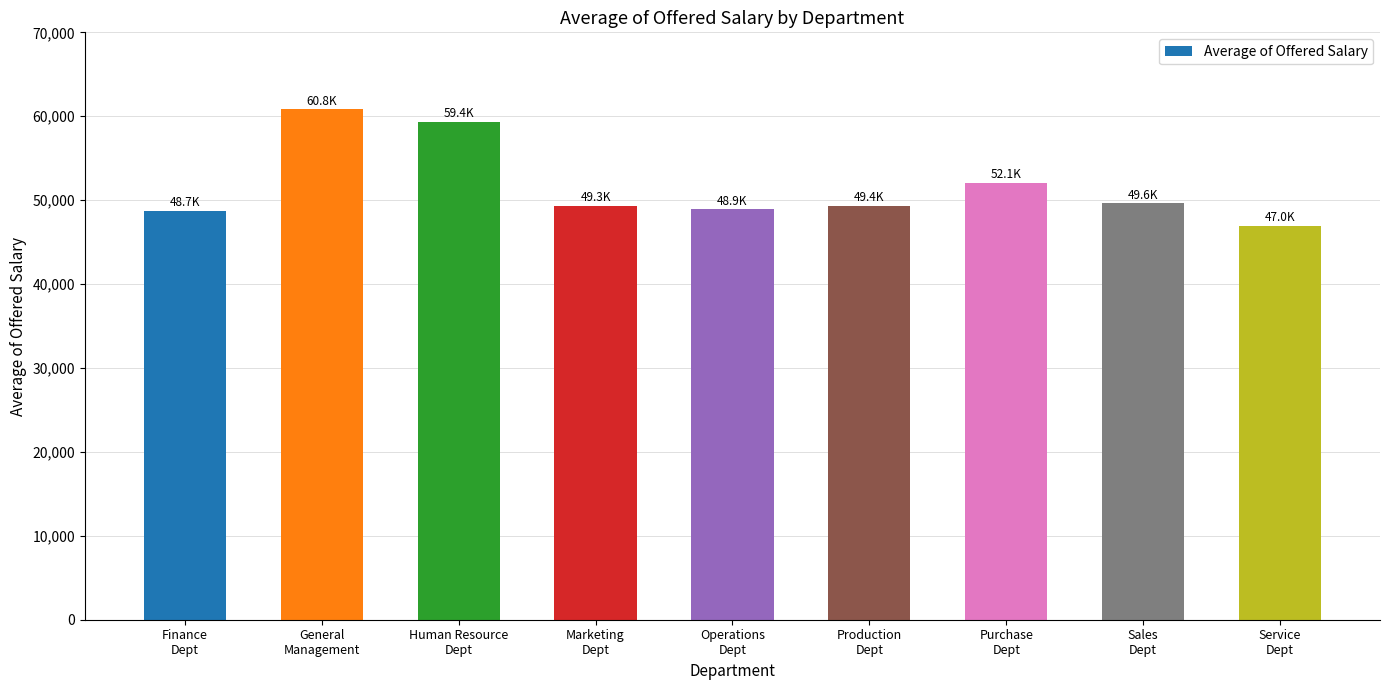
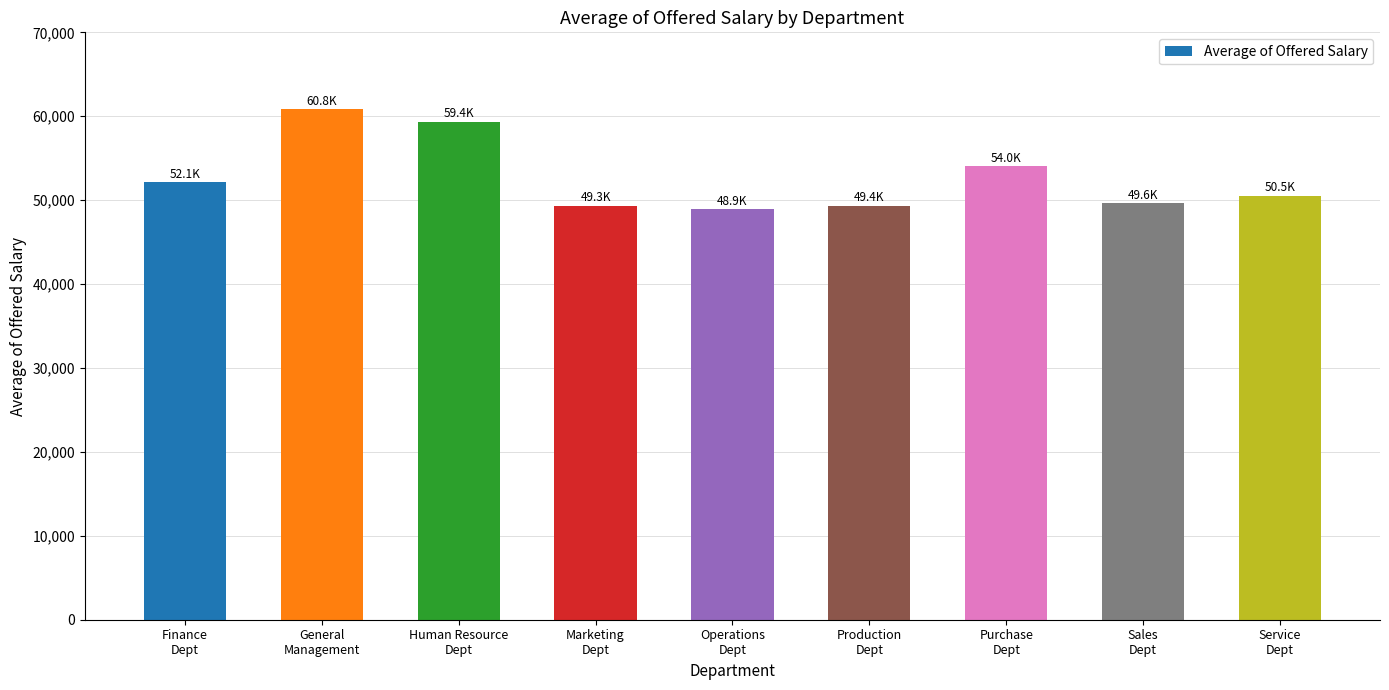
  {
-   "Finance Dept": "48.7K",
+   "Finance Dept": "52.1K",
    "General Management": "60.8K",
    "Human Resource Dept": "59.4K",
    "Marketing Dept": "49.3K",
    "Operations Dept": "48.9K",
    "Production Dept": "49.4K",
-   "Purchase Dept": "52.1K",
+   "Purchase Dept": "54.0K",
    "Sales Dept": "49.6K",
-   "Service Dept": "47.0K"
+   "Service Dept": "50.5K"
  }
